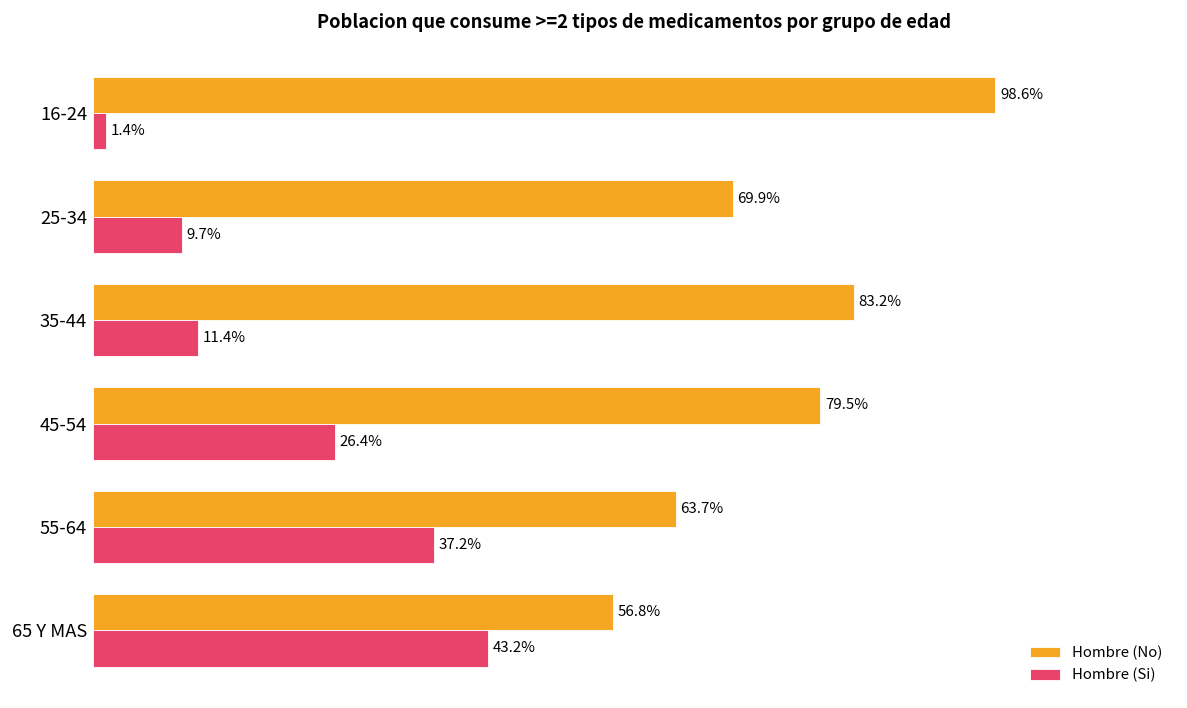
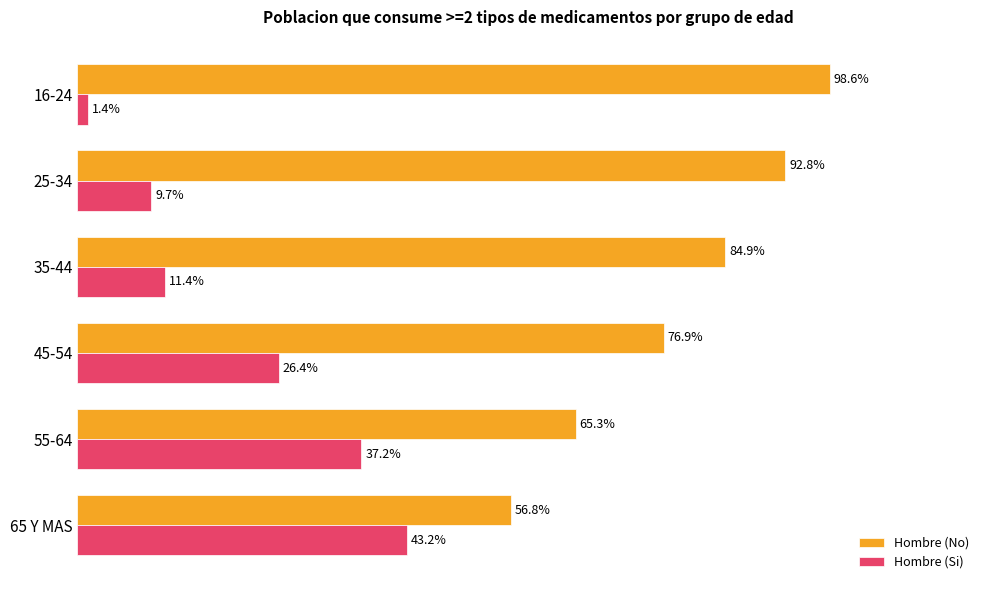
  {
    "Hombre (No)": {
      "16-24": "98.6%",
-     "25-34": "69.9%",
-     "35-44": "83.2%",
-     "45-54": "79.5%",
-     "55-64": "63.7%",
+     "25-34": "92.8%",
+     "35-44": "84.9%",
+     "45-54": "76.9%",
+     "55-64": "65.3%",
      "65 Y MAS": "56.8%"
    },
    "Hombre (Si)": {
      "16-24": "1.4%",
      "25-34": "9.7%",
      "35-44": "11.4%",
      "45-54": "26.4%",
      "55-64": "37.2%",
      "65 Y MAS": "43.2%"
    }
  }
